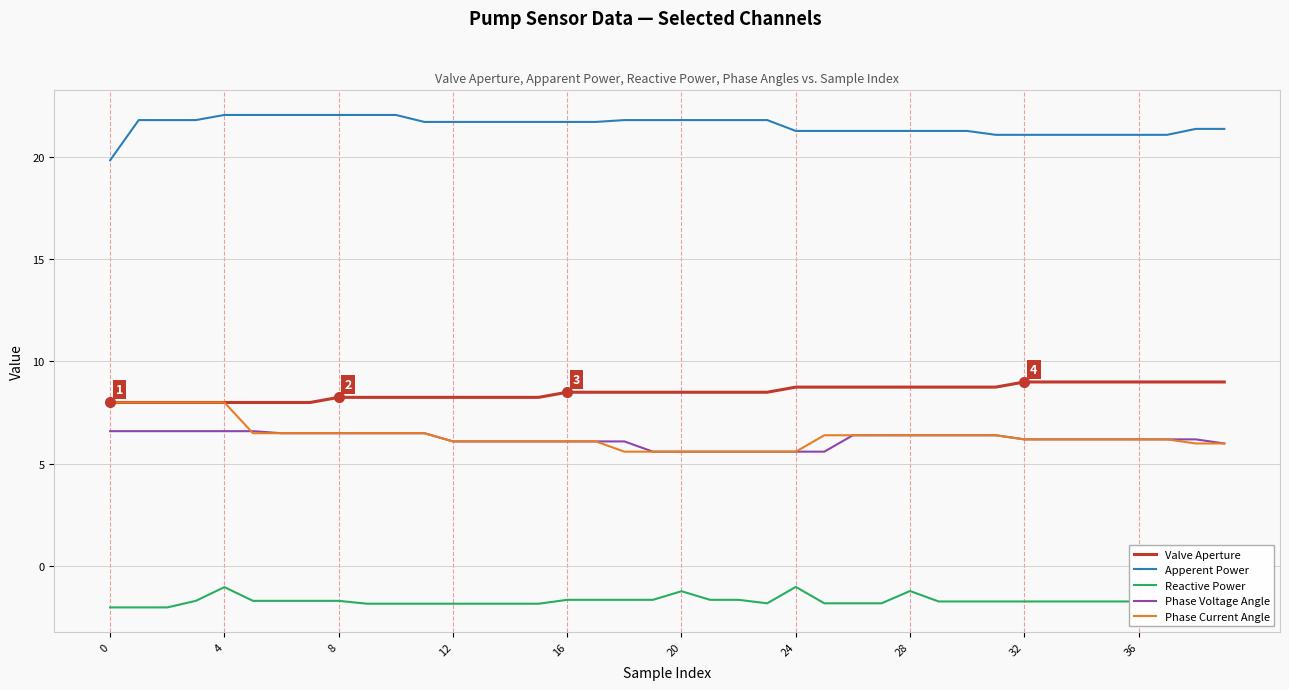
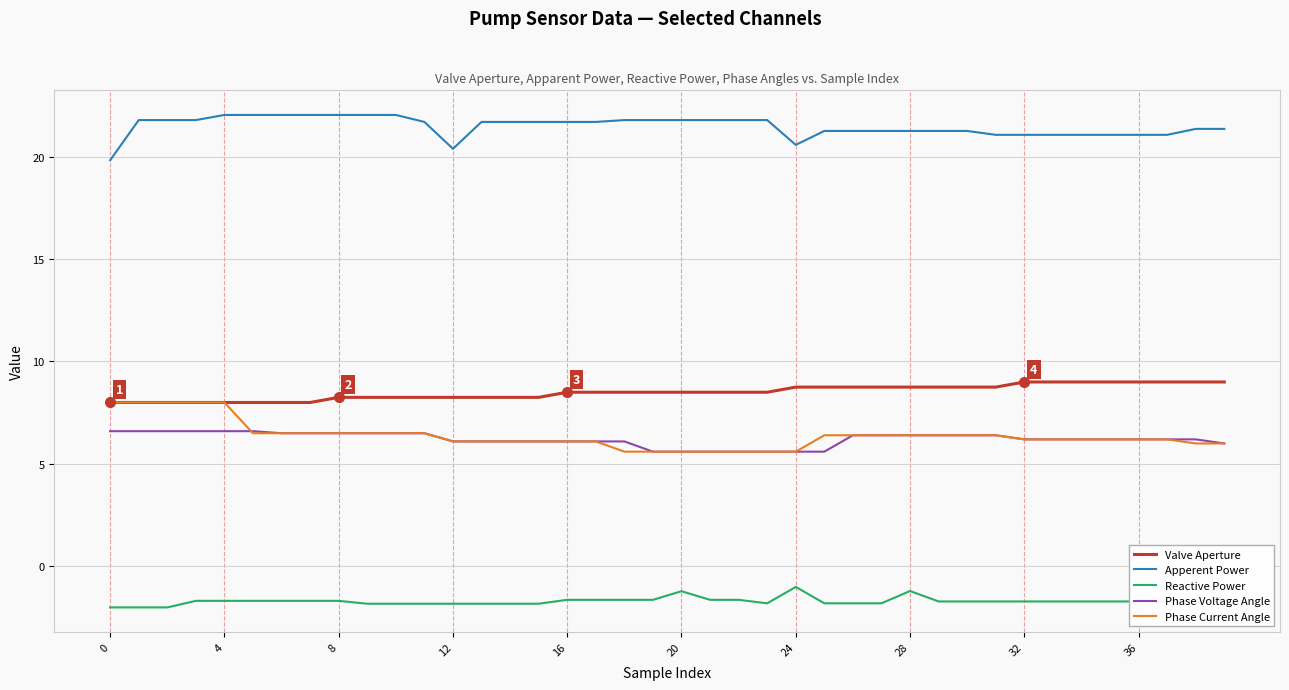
  {
    "Apperent Power": {
      "0": 19.8,
      "4": 22.0,
      "8": 22.0,
-     "12": 21.7,
+     "12": 20.4,
      "16": 21.7,
      "20": 21.8,
-     "24": 21.3,
+     "24": 20.6,
      "28": 21.3,
      "32": 21.1,
      "36": 21.1
    },
    "Reactive Power": {
      "0": -2.0,
-     "4": -1.0,
+     "4": -1.7,
      "8": -1.7,
      "12": -1.8,
      "16": -1.6,
      "20": -1.2,
      "24": -1.0,
      "28": -1.2,
      "32": -1.7
    },
    "Phase Voltage Angle": {
      "0": 6.6,
      "4": 6.6
    }
  }
